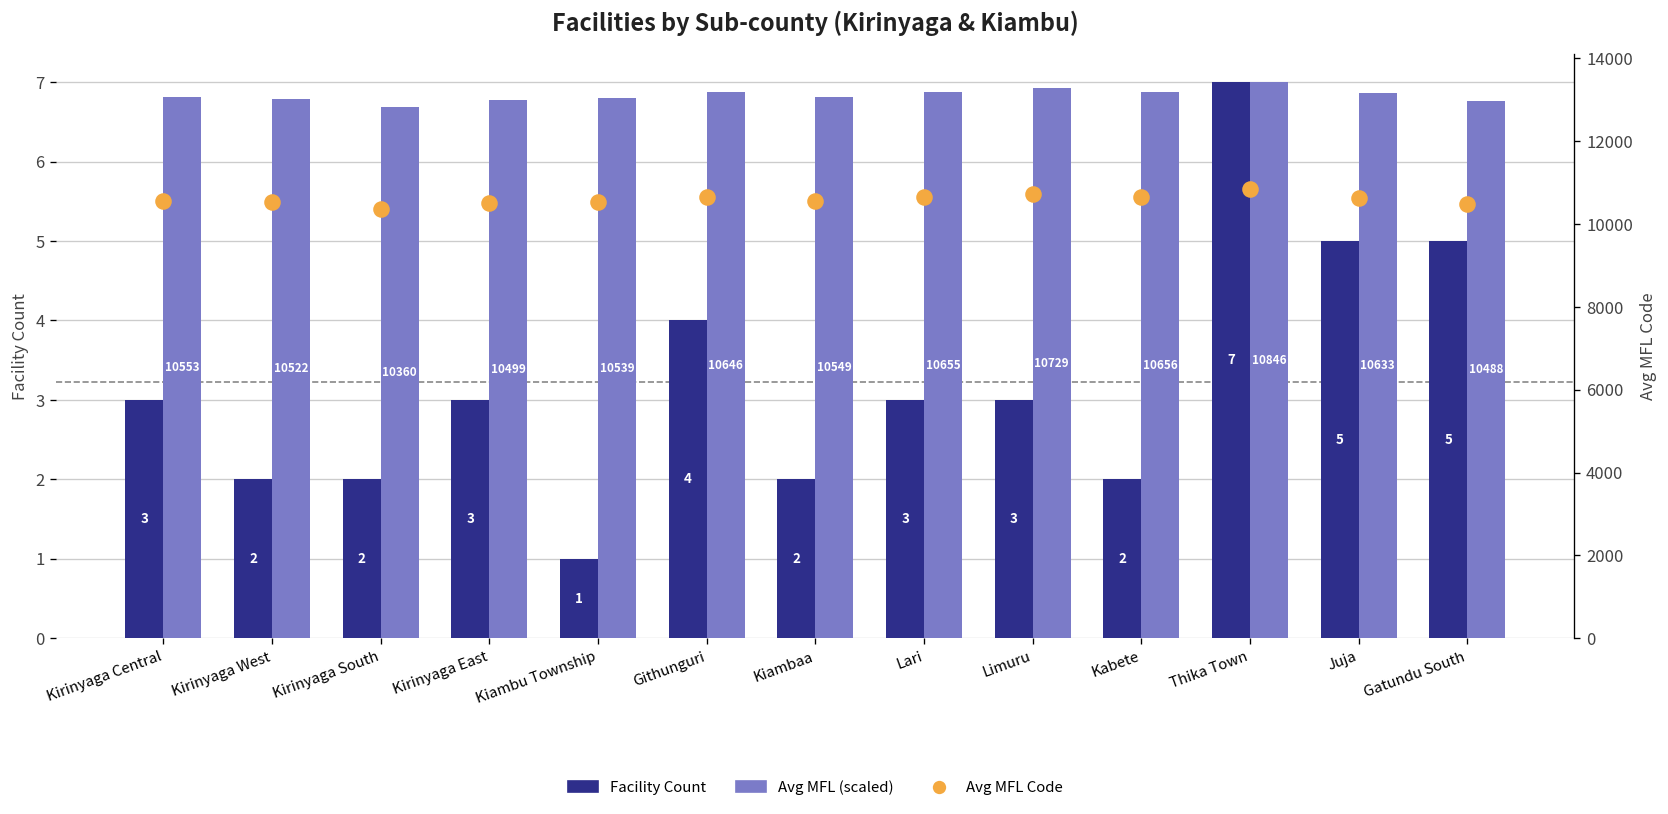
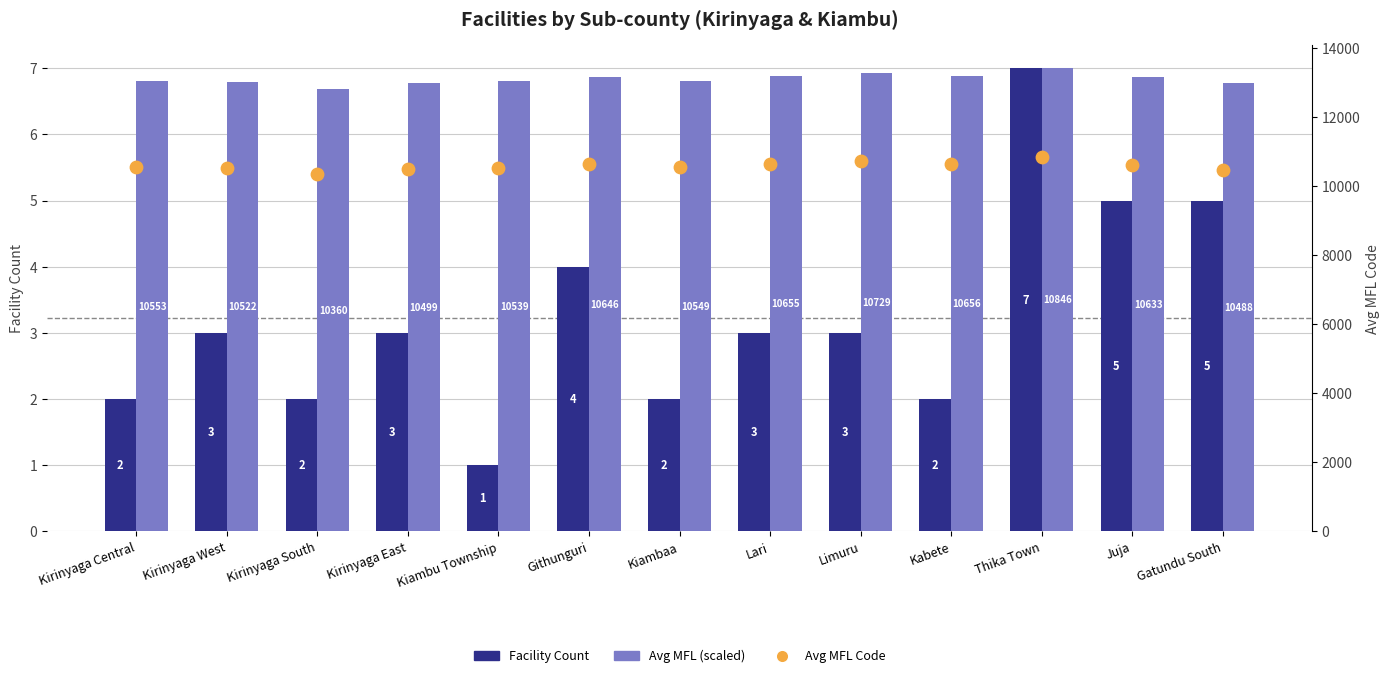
  {
    "Facility Count": {
-     "Kirinyaga Central": 3,
-     "Kirinyaga West": 2,
+     "Kirinyaga Central": 2,
+     "Kirinyaga West": 3,
      "Kirinyaga South": 2,
      "Kirinyaga East": 3,
      "Kiambu Township": 1,
      "Githunguri": 4,
      "Kiambaa": 2,
      "Lari": 3,
      "Limuru": 3,
      "Kabete": 2,
      "Thika Town": 7,
      "Juja": 5,
      "Gatundu South": 5
    }
  }
